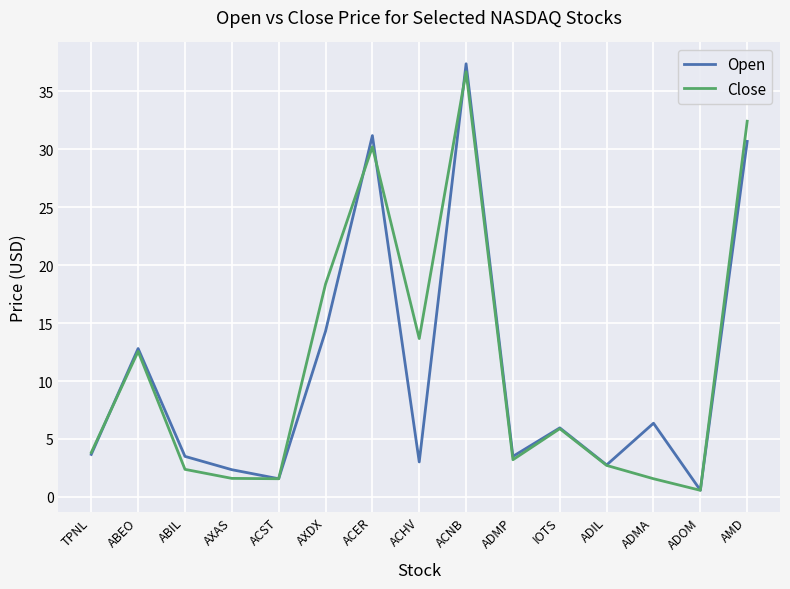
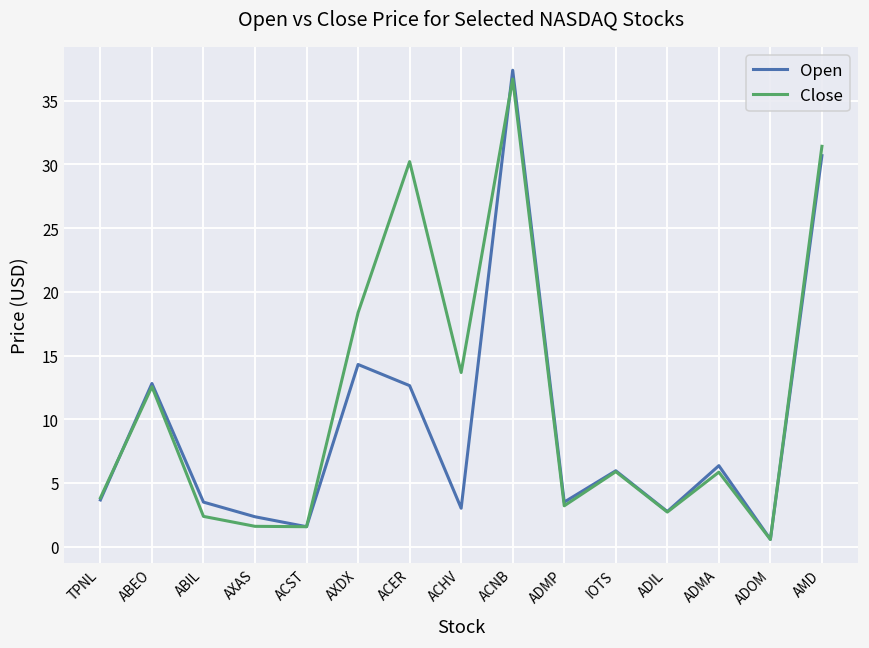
  {
    "Open": {
      "ABEO": 12.8,
      "ABIL": 3.5,
      "AXAS": 2.4,
      "AXDX": 14.3,
-     "ACER": 31.2,
+     "ACER": 12.6,
      "ACHV": 3.0,
      "ACNB": 37.4,
      "ADMP": 3.5,
      "ADMA": 6.4,
      "AMD": 30.7
    },
    "Close": {
      "ABEO": 12.6,
      "ABIL": 2.4,
      "AXAS": 1.6,
      "AXDX": 18.4,
      "ACER": 30.2,
      "ACHV": 13.7,
      "ACNB": 36.7,
      "ADMP": 3.2,
-     "ADMA": 1.6,
-     "AMD": 32.4
+     "ADMA": 5.9,
+     "AMD": 31.4
    }
  }
